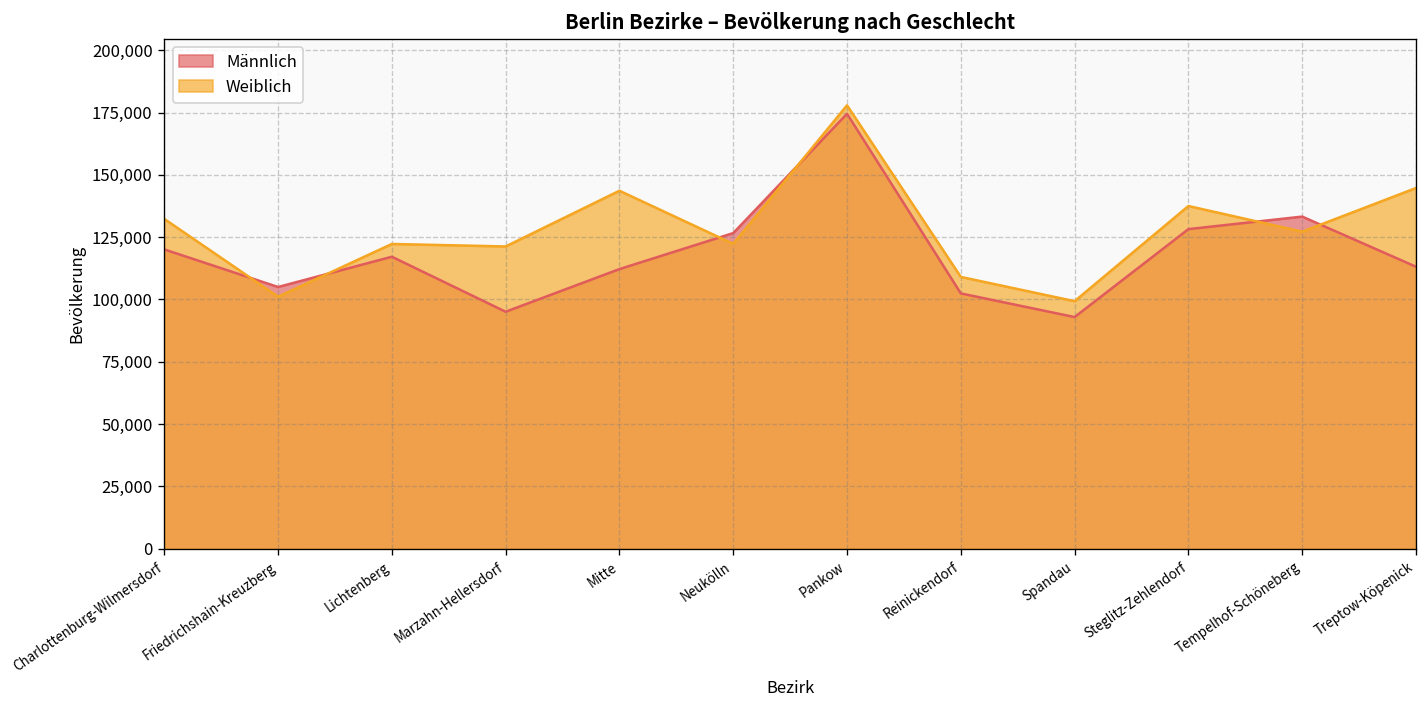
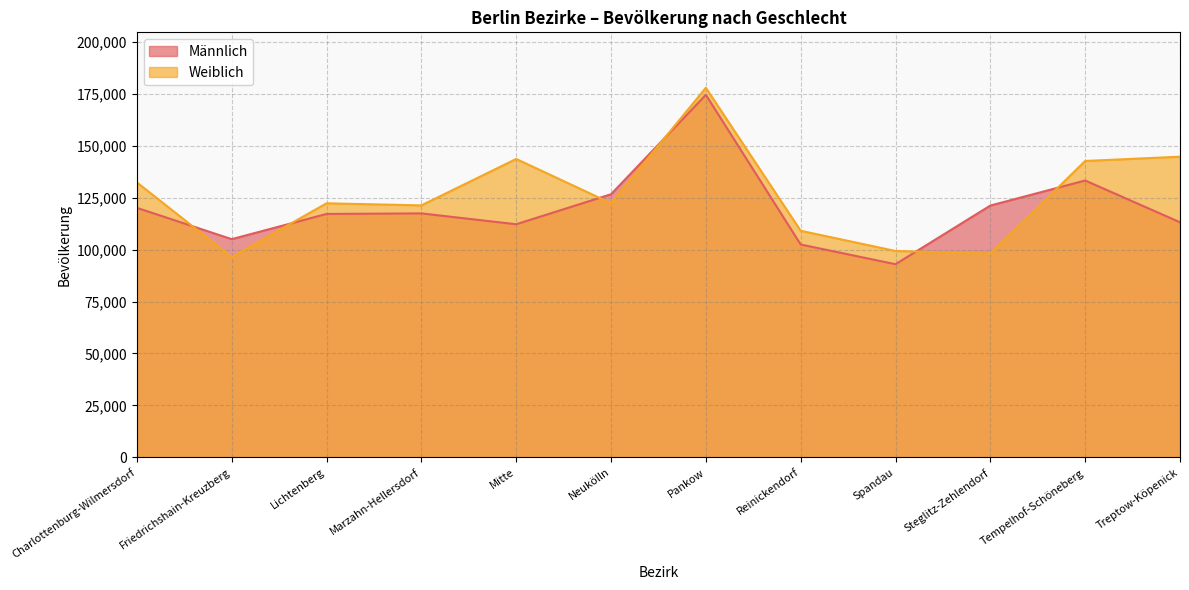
  {
    "Männlich": {
      "Charlottenburg-Wilmersdorf": "120,000",
      "Friedrichshain-Kreuzberg": "105,000",
      "Lichtenberg": "117,000",
-     "Marzahn-Hellersdorf": "95,000",
+     "Marzahn-Hellersdorf": "117,000",
      "Mitte": "112,000",
      "Neukölln": "127,000",
      "Pankow": "174,000",
      "Reinickendorf": "102,000",
      "Spandau": "93,000",
-     "Steglitz-Zehlendorf": "128,000",
+     "Steglitz-Zehlendorf": "121,000",
      "Tempelhof-Schöneberg": "133,000",
      "Treptow-Köpenick": "113,000"
    },
    "Weiblich": {
      "Charlottenburg-Wilmersdorf": "132,000",
-     "Friedrichshain-Kreuzberg": "101,000",
+     "Friedrichshain-Kreuzberg": "96,000",
      "Lichtenberg": "122,000",
      "Marzahn-Hellersdorf": "121,000",
      "Mitte": "144,000",
      "Neukölln": "122,000",
      "Pankow": "178,000",
      "Reinickendorf": "109,000",
      "Spandau": "99,000",
-     "Steglitz-Zehlendorf": "137,000",
-     "Tempelhof-Schöneberg": "127,000",
+     "Steglitz-Zehlendorf": "98,000",
+     "Tempelhof-Schöneberg": "143,000",
      "Treptow-Köpenick": "145,000"
    }
  }
